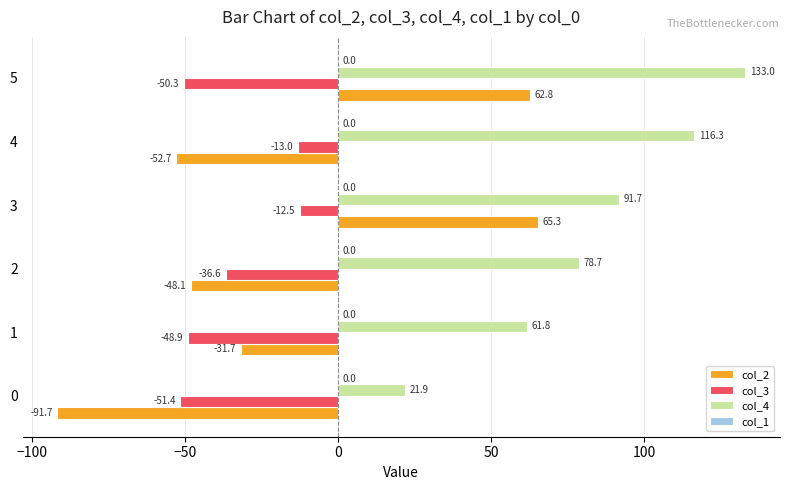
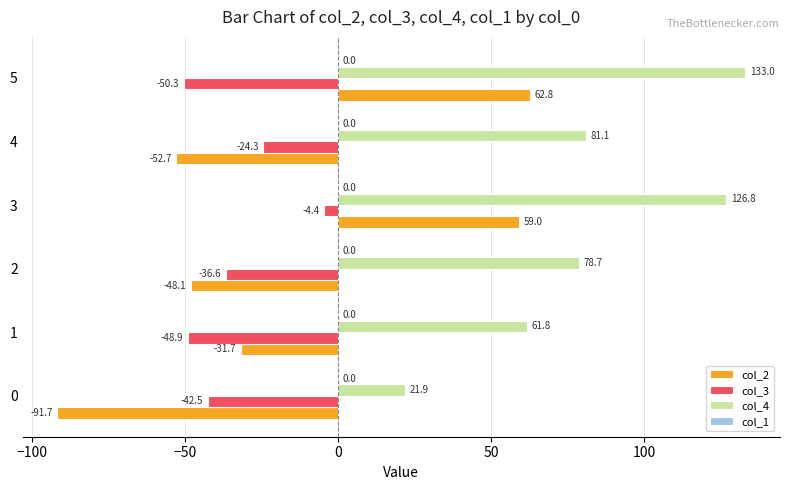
  {
    "col_2": {
      "5": 62.8,
      "4": -52.7,
-     "3": 65.3,
+     "3": 59.0,
      "2": -48.1,
      "1": -31.7,
      "0": -91.7
    },
    "col_3": {
      "5": -50.3,
-     "4": -13.0,
-     "3": -12.5,
+     "4": -24.3,
+     "3": -4.4,
      "2": -36.6,
      "1": -48.9,
-     "0": -51.4
+     "0": -42.5
    },
    "col_4": {
      "5": 133.0,
-     "4": 116.3,
-     "3": 91.7,
+     "4": 81.1,
+     "3": 126.8,
      "2": 78.7,
      "1": 61.8,
      "0": 21.9
    },
    "col_1": {
      "5": 0.0,
      "4": 0.0,
      "3": 0.0,
      "2": 0.0,
      "1": 0.0,
      "0": 0.0
    }
  }
